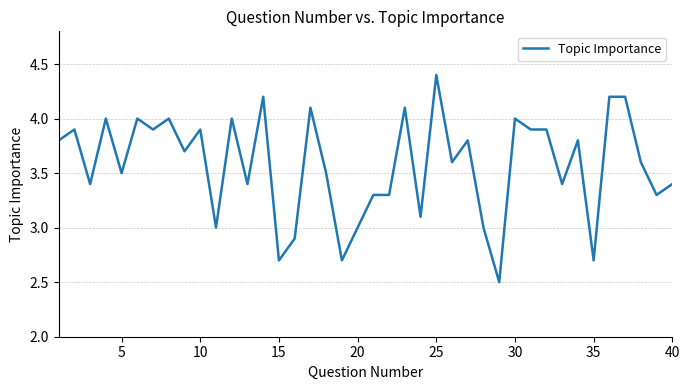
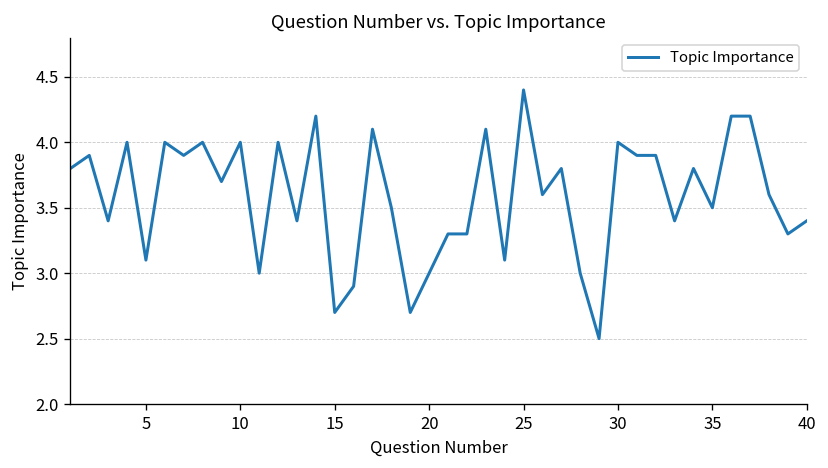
  {
-   "5": 3.5,
-   "10": 3.9,
+   "5": 3.1,
+   "10": 4.0,
    "15": 2.7,
    "20": 3.0,
    "25": 4.4,
    "30": 4.0,
-   "35": 2.7,
+   "35": 3.5,
    "40": 3.4
  }
